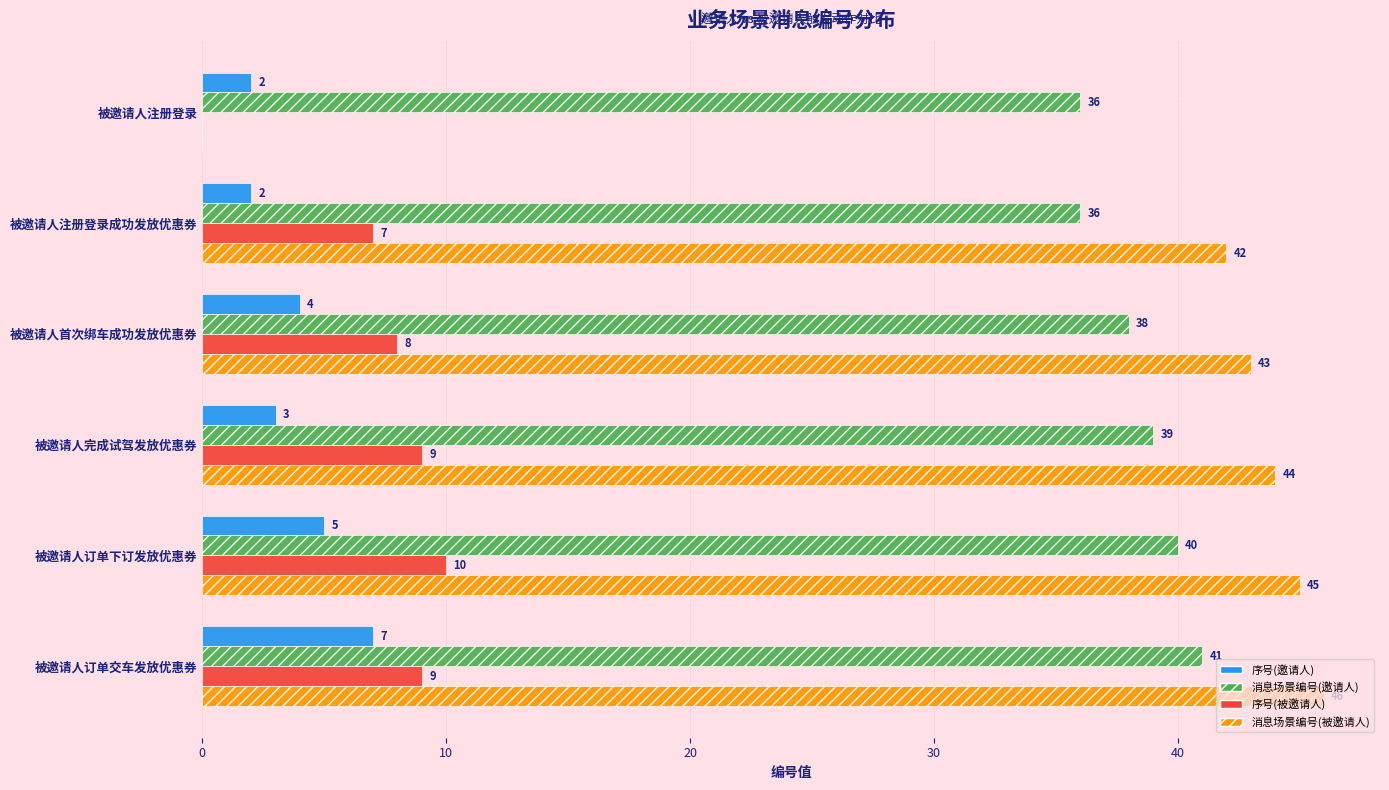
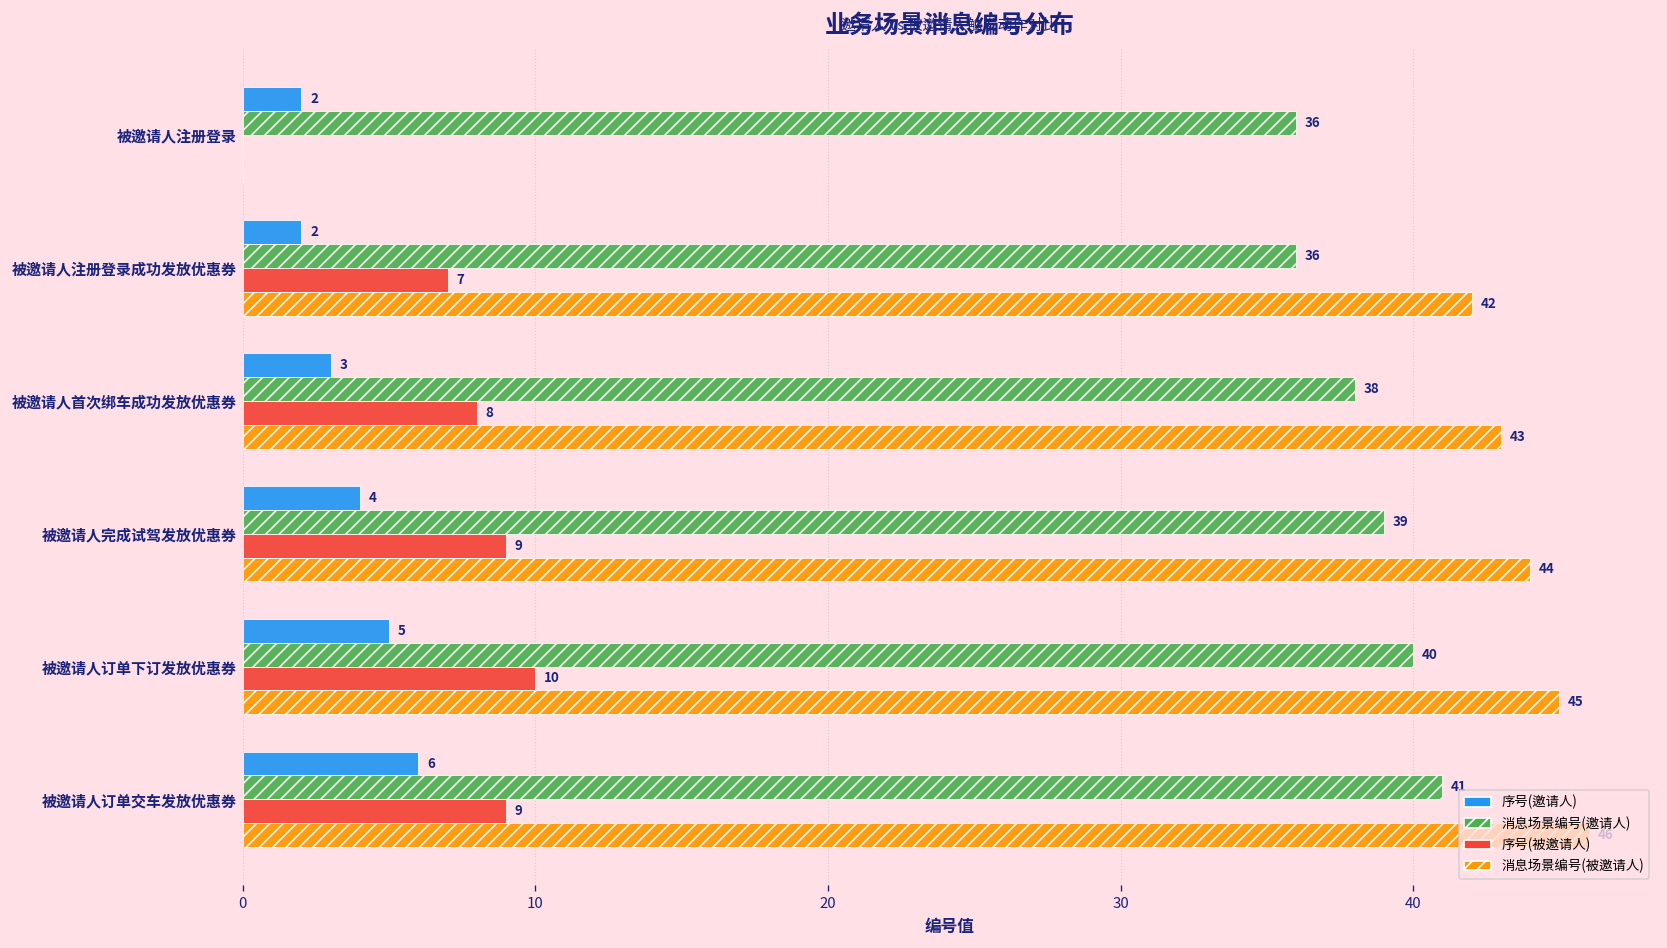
  {
    "序号(邀请人)": {
      "被邀请人注册登录": 2,
      "被邀请人注册登录成功发放优惠券": 2,
-     "被邀请人首次绑车成功发放优惠券": 4,
-     "被邀请人完成试驾发放优惠券": 3,
+     "被邀请人首次绑车成功发放优惠券": 3,
+     "被邀请人完成试驾发放优惠券": 4,
      "被邀请人订单下订发放优惠券": 5,
-     "被邀请人订单交车发放优惠券": 7
+     "被邀请人订单交车发放优惠券": 6
    },
    "消息场景编号(邀请人)": {
      "被邀请人注册登录": 36,
      "被邀请人注册登录成功发放优惠券": 36,
      "被邀请人首次绑车成功发放优惠券": 38,
      "被邀请人完成试驾发放优惠券": 39,
      "被邀请人订单下订发放优惠券": 40
    },
    "序号(被邀请人)": {
      "被邀请人注册登录成功发放优惠券": 7,
      "被邀请人首次绑车成功发放优惠券": 8,
      "被邀请人完成试驾发放优惠券": 9,
      "被邀请人订单下订发放优惠券": 10,
      "被邀请人订单交车发放优惠券": 9
    },
    "消息场景编号(被邀请人)": {
      "被邀请人注册登录成功发放优惠券": 42,
      "被邀请人首次绑车成功发放优惠券": 43,
      "被邀请人完成试驾发放优惠券": 44,
      "被邀请人订单下订发放优惠券": 45
    }
  }
